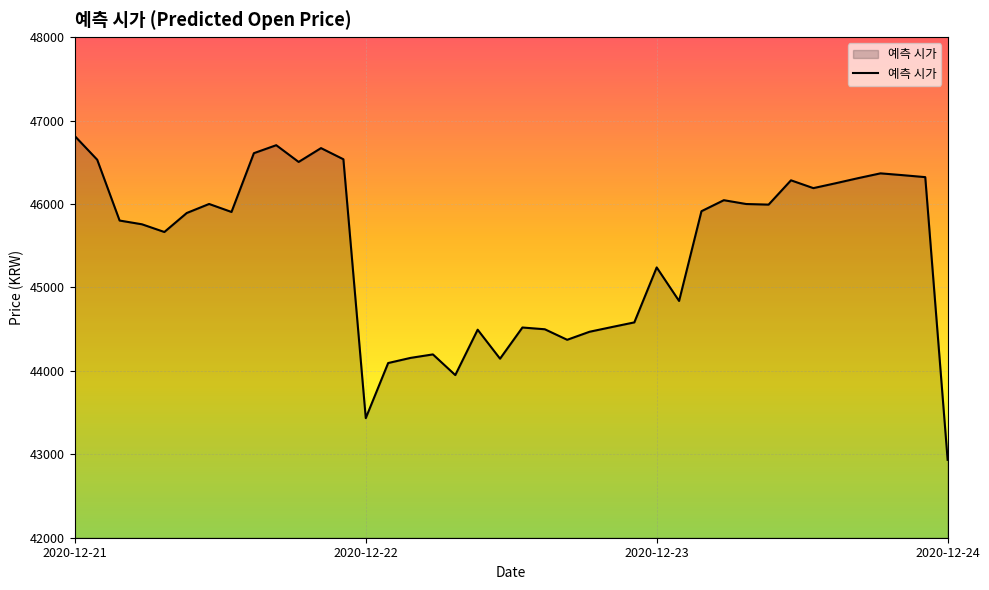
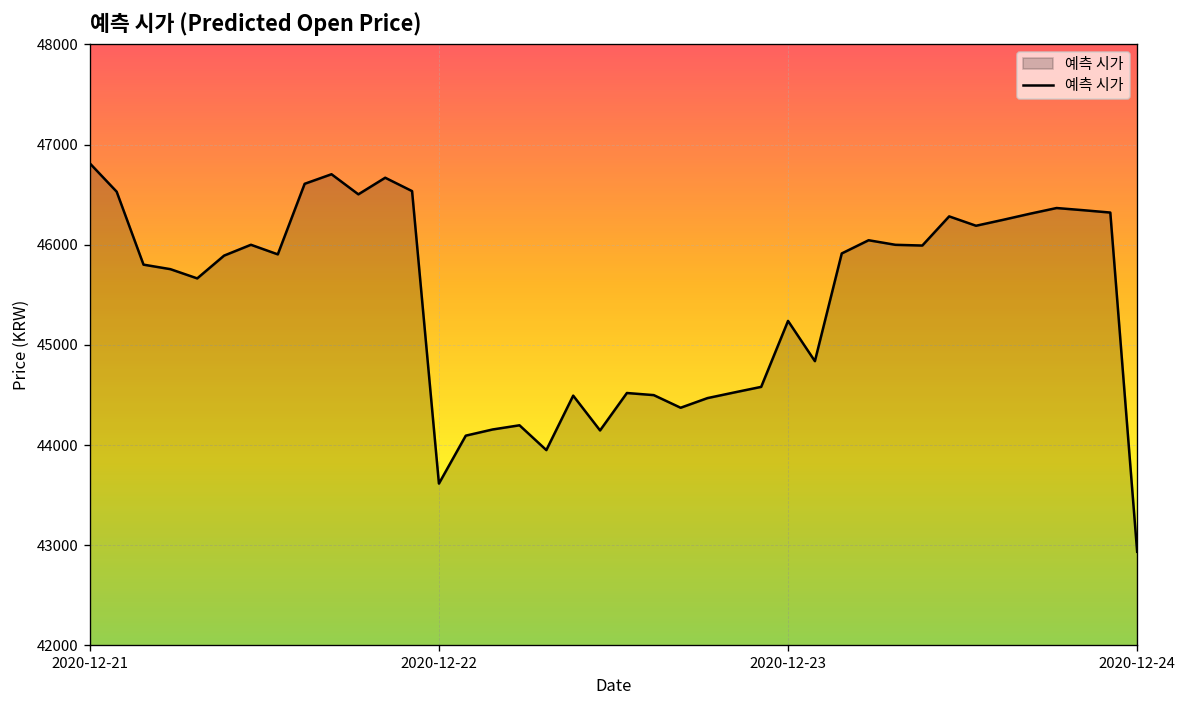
  {
    "2020-12-21": 46800,
-   "2020-12-22": 43400,
+   "2020-12-22": 43600,
    "2020-12-23": 45200,
    "2020-12-24": 42900
  }
